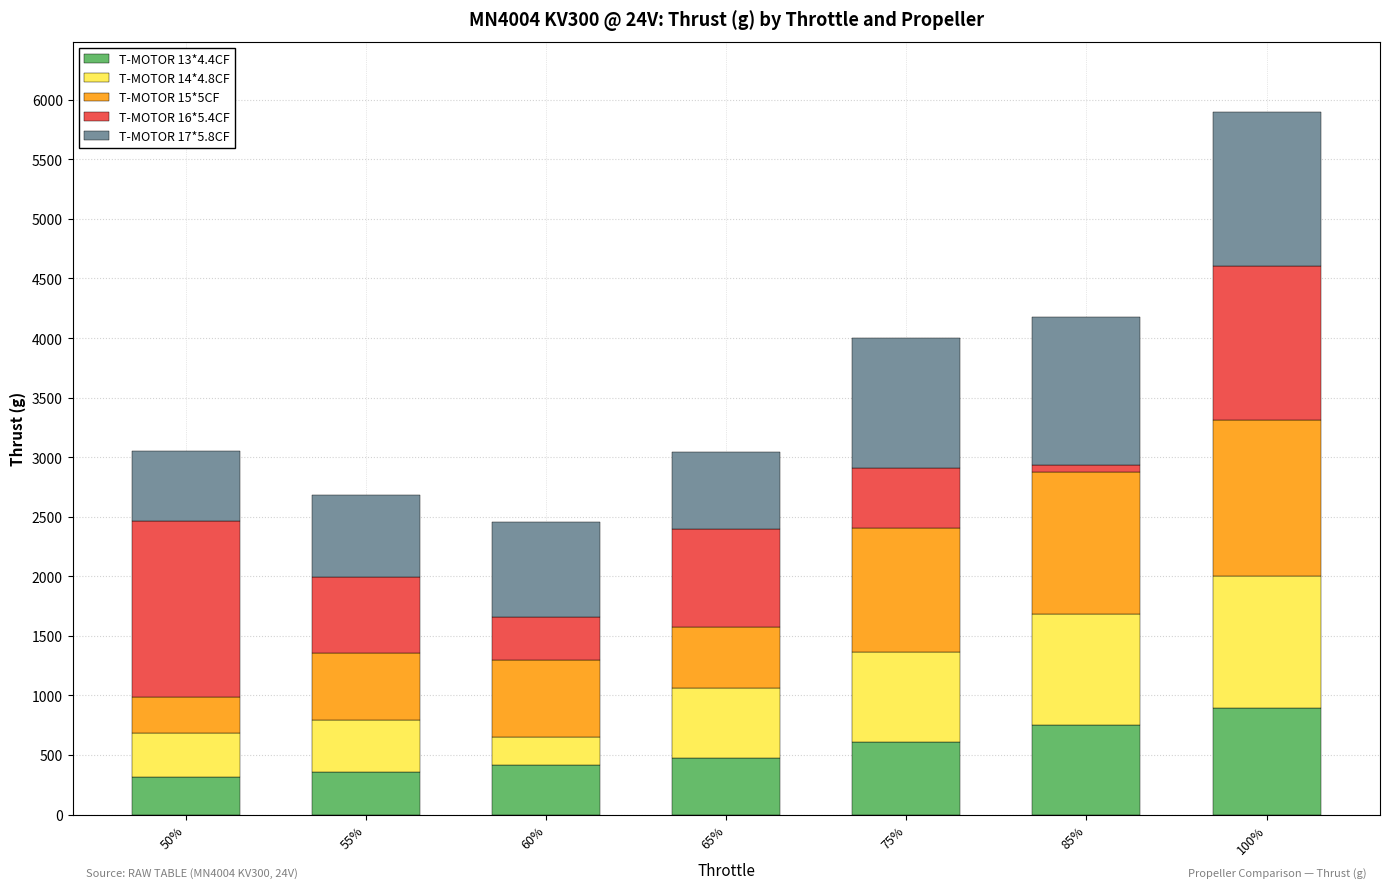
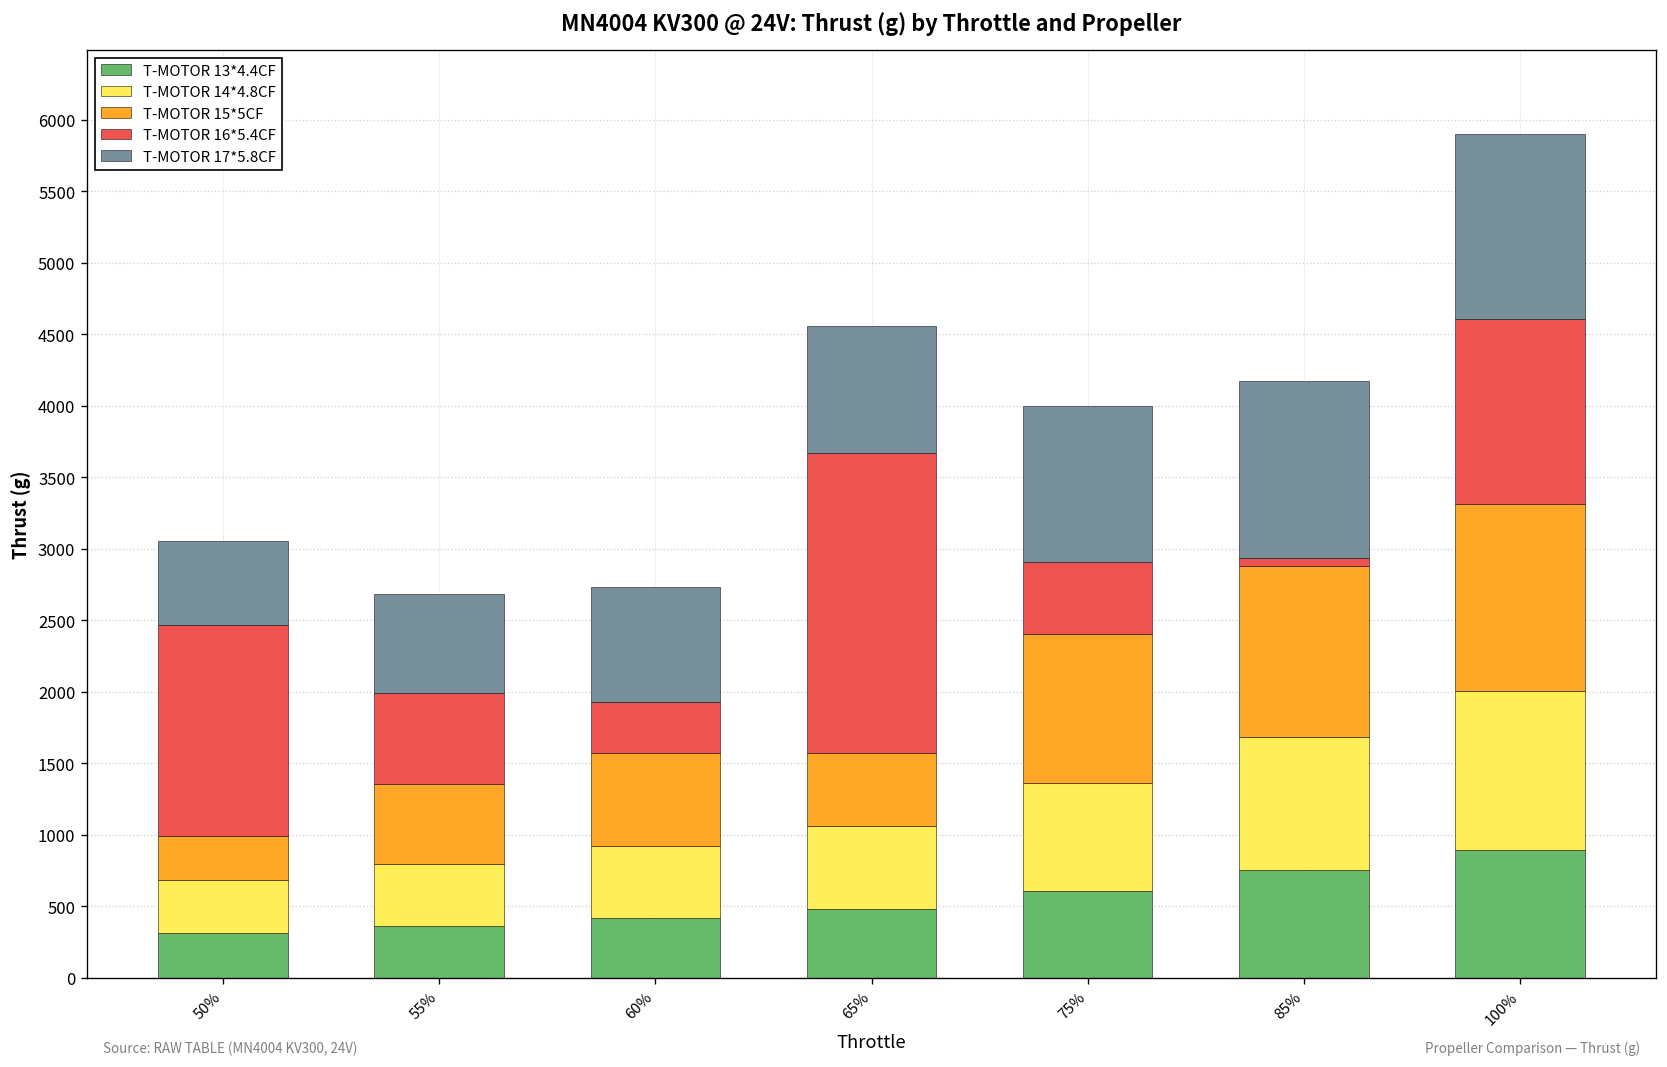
  {
    "T-MOTOR 13*4.4CF": {
      "50%": 310,
      "55%": 360,
      "60%": 420,
      "65%": 480,
      "75%": 610,
      "85%": 750,
      "100%": 900
    },
    "T-MOTOR 14*4.8CF": {
      "50%": 370,
      "55%": 440,
-     "60%": 230,
+     "60%": 510,
      "65%": 590,
      "75%": 750,
      "85%": 930,
      "100%": 1110
    },
    "T-MOTOR 15*5CF": {
      "50%": 300,
      "55%": 560,
      "60%": 650,
      "65%": 510,
      "75%": 1050,
      "85%": 1190,
      "100%": 1310
    },
    "T-MOTOR 16*5.4CF": {
      "50%": 1480,
      "55%": 640,
      "60%": 360,
-     "65%": 830,
+     "65%": 2100,
      "75%": 500,
      "85%": 60,
      "100%": 1300
    },
    "T-MOTOR 17*5.8CF": {
      "50%": 590,
      "55%": 690,
      "60%": 800,
-     "65%": 640,
+     "65%": 890,
      "75%": 1090,
      "85%": 1240,
      "100%": 1290
    }
  }
